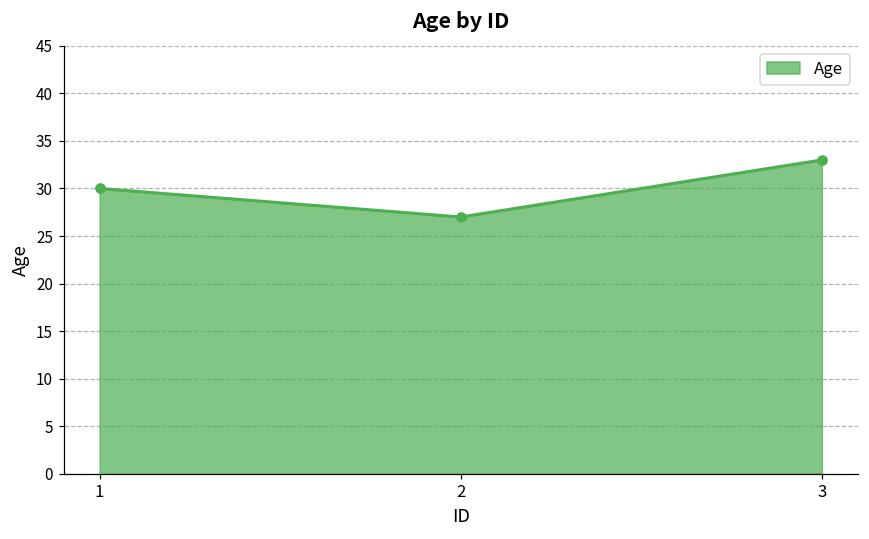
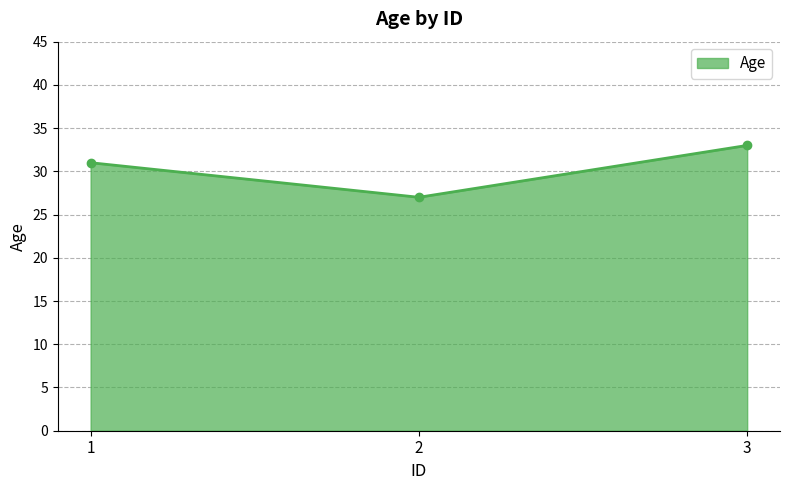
  {
-   "1": 30,
+   "1": 31,
    "2": 27,
    "3": 33
  }
